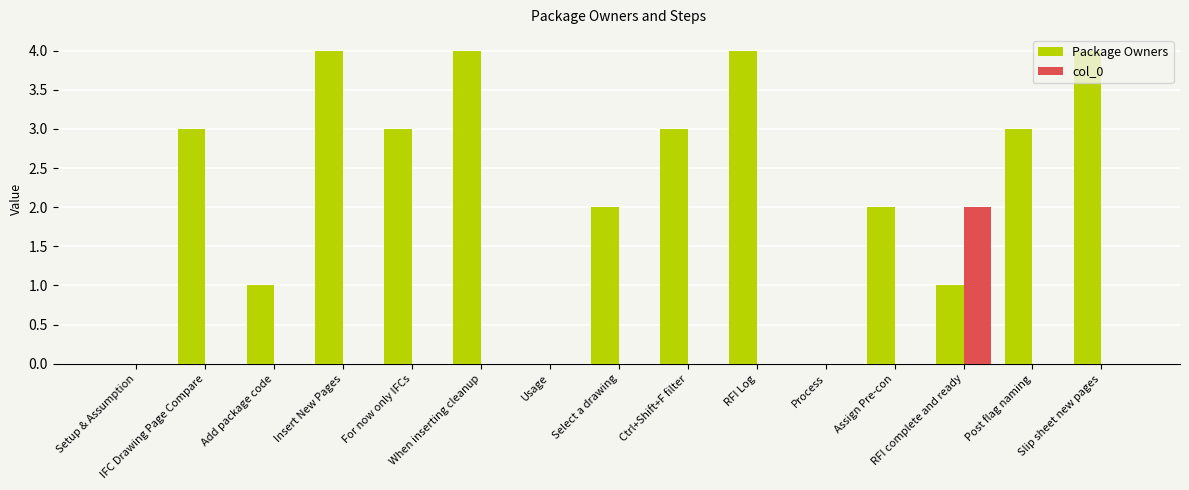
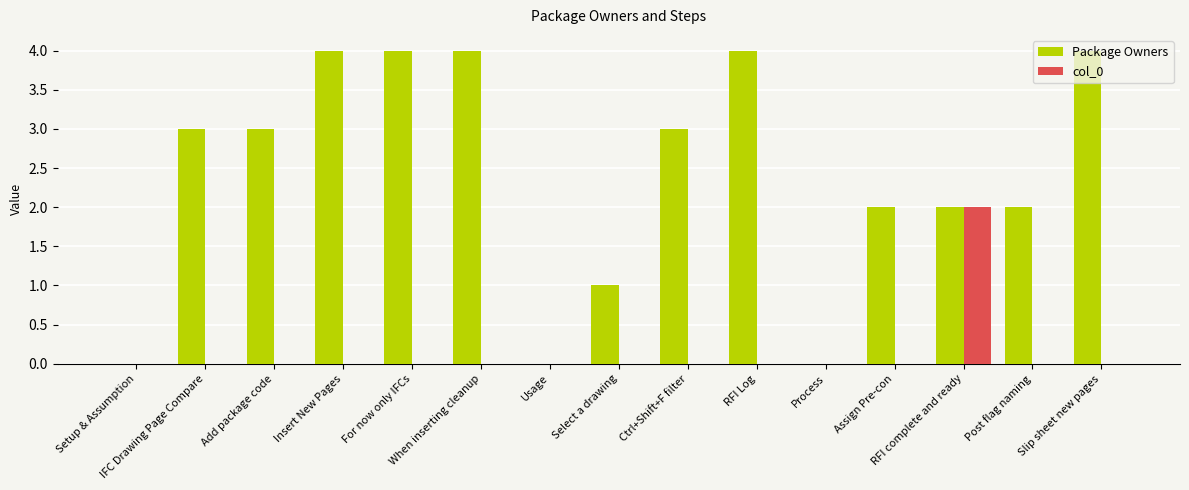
  {
    "Package Owners": {
      "Setup & Assumption": 0,
      "IFC Drawing Page Compare": 3,
-     "Add package code": 1,
+     "Add package code": 3,
      "Insert New Pages": 4,
-     "For now only IFCs": 3,
+     "For now only IFCs": 4,
      "When inserting cleanup": 4,
      "Usage": 0,
-     "Select a drawing": 2,
+     "Select a drawing": 1,
      "Ctrl+Shift+F filter": 3,
      "RFI Log": 4,
      "Process": 0,
      "Assign Pre-con": 2,
-     "RFI complete and ready": 1,
-     "Post flag naming": 3
+     "RFI complete and ready": 2,
+     "Post flag naming": 2
    },
    "col_0": {
      "Setup & Assumption": 0,
      "IFC Drawing Page Compare": 0,
      "Add package code": 0,
      "Insert New Pages": 0,
      "For now only IFCs": 0,
      "When inserting cleanup": 0,
      "Usage": 0,
      "Select a drawing": 0,
      "Ctrl+Shift+F filter": 0,
      "RFI Log": 0,
      "Process": 0,
      "Assign Pre-con": 0,
      "RFI complete and ready": 2,
      "Post flag naming": 0,
      "Slip sheet new pages": 0
    }
  }
